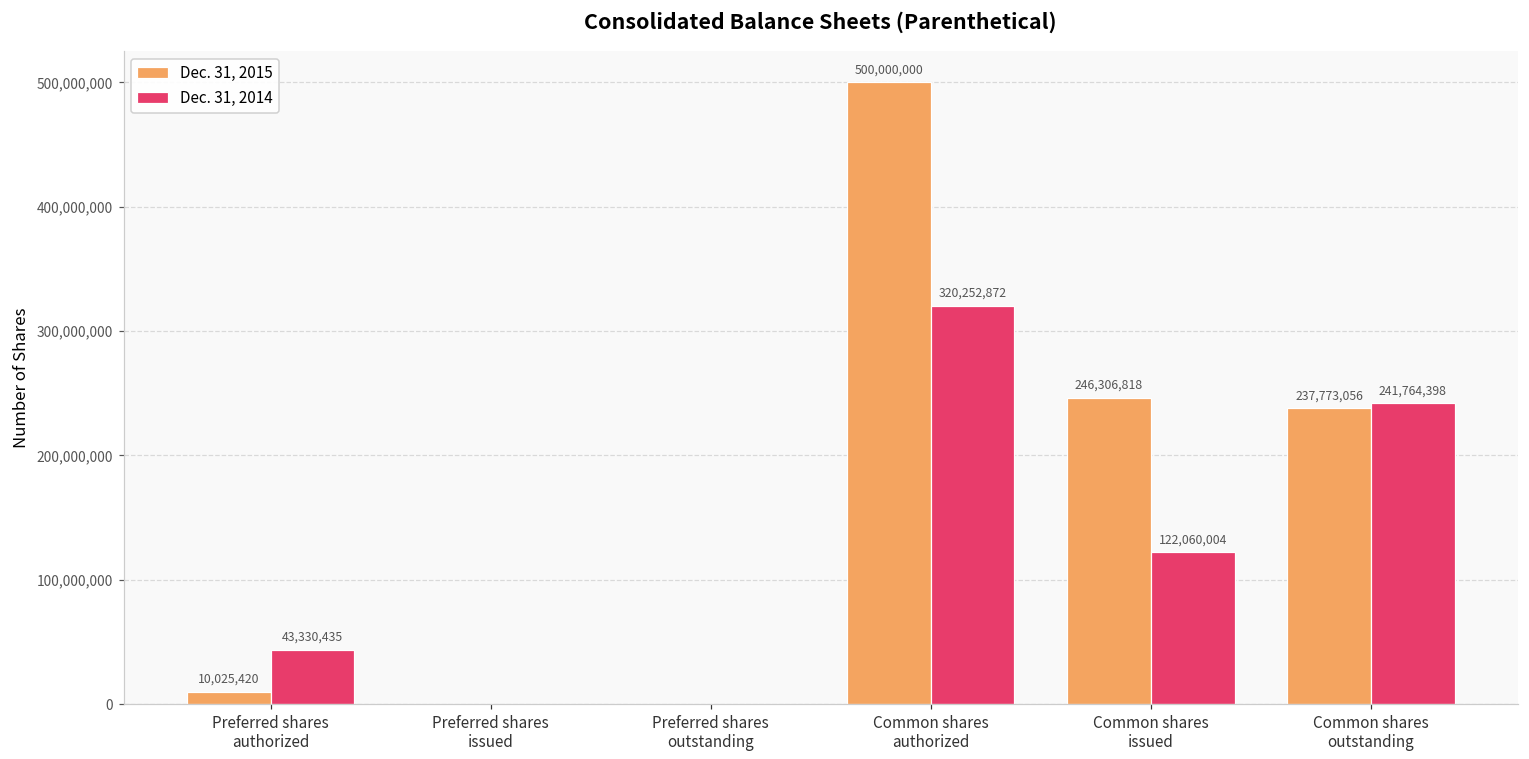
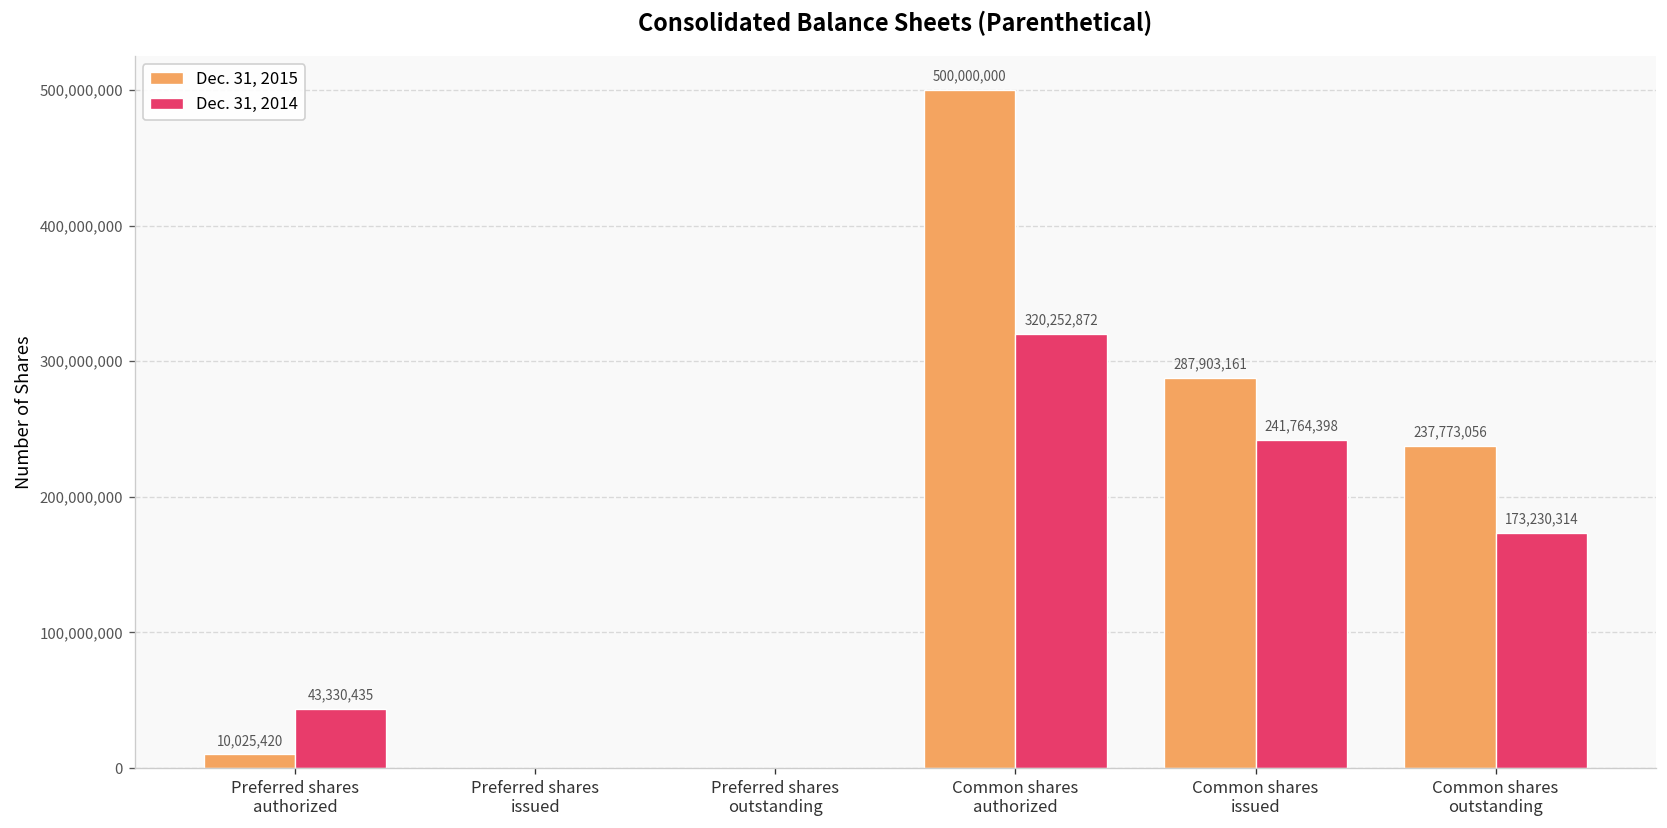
  {
    "Dec. 31, 2015": {
      "Preferred shares authorized": "10,025,420",
      "Common shares authorized": "500,000,000",
-     "Common shares issued": "246,306,818",
+     "Common shares issued": "287,903,161",
      "Common shares outstanding": "237,773,056"
    },
    "Dec. 31, 2014": {
      "Preferred shares authorized": "43,330,435",
      "Common shares authorized": "320,252,872",
-     "Common shares issued": "122,060,004",
-     "Common shares outstanding": "241,764,398"
+     "Common shares issued": "241,764,398",
+     "Common shares outstanding": "173,230,314"
    }
  }
